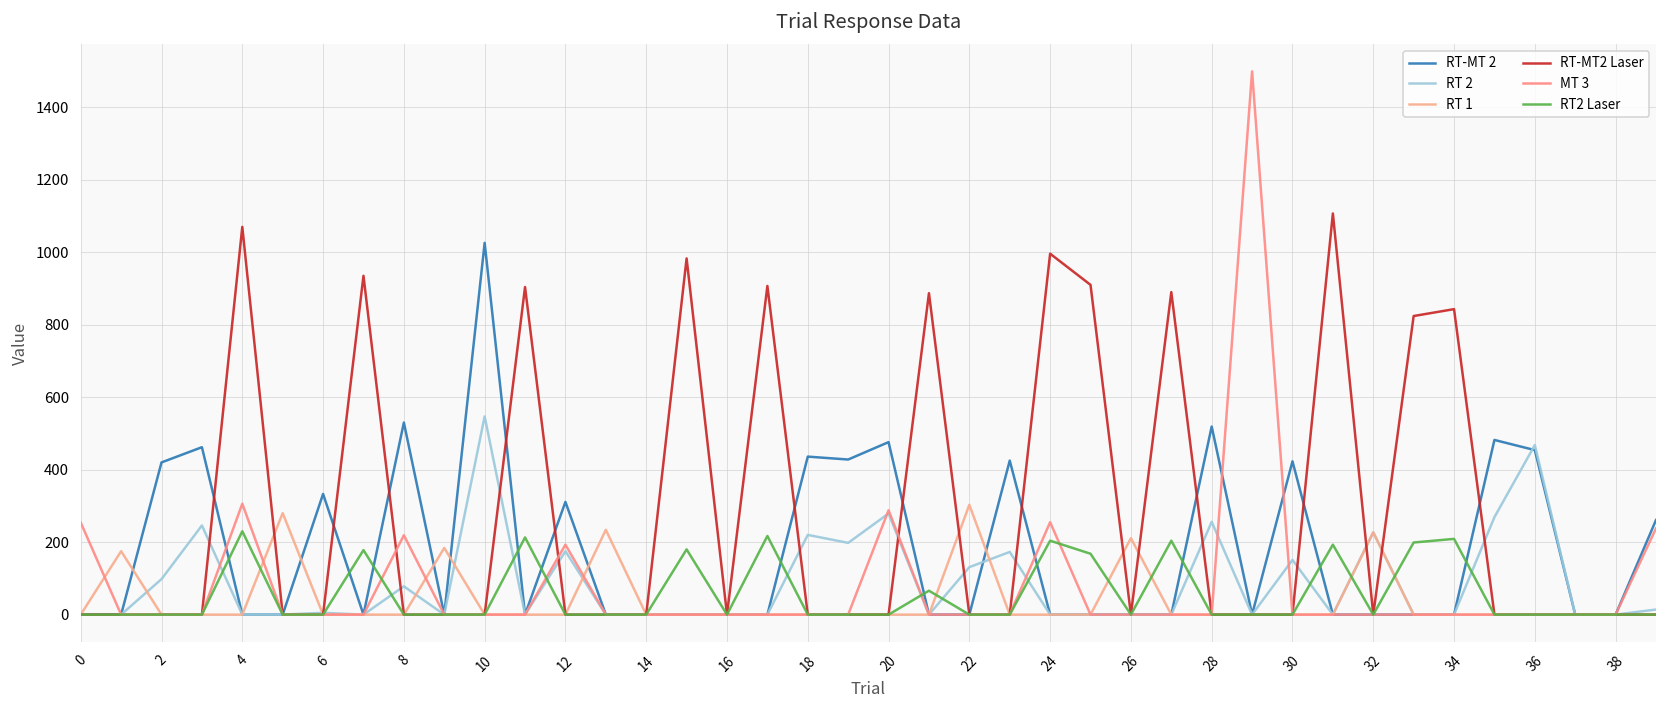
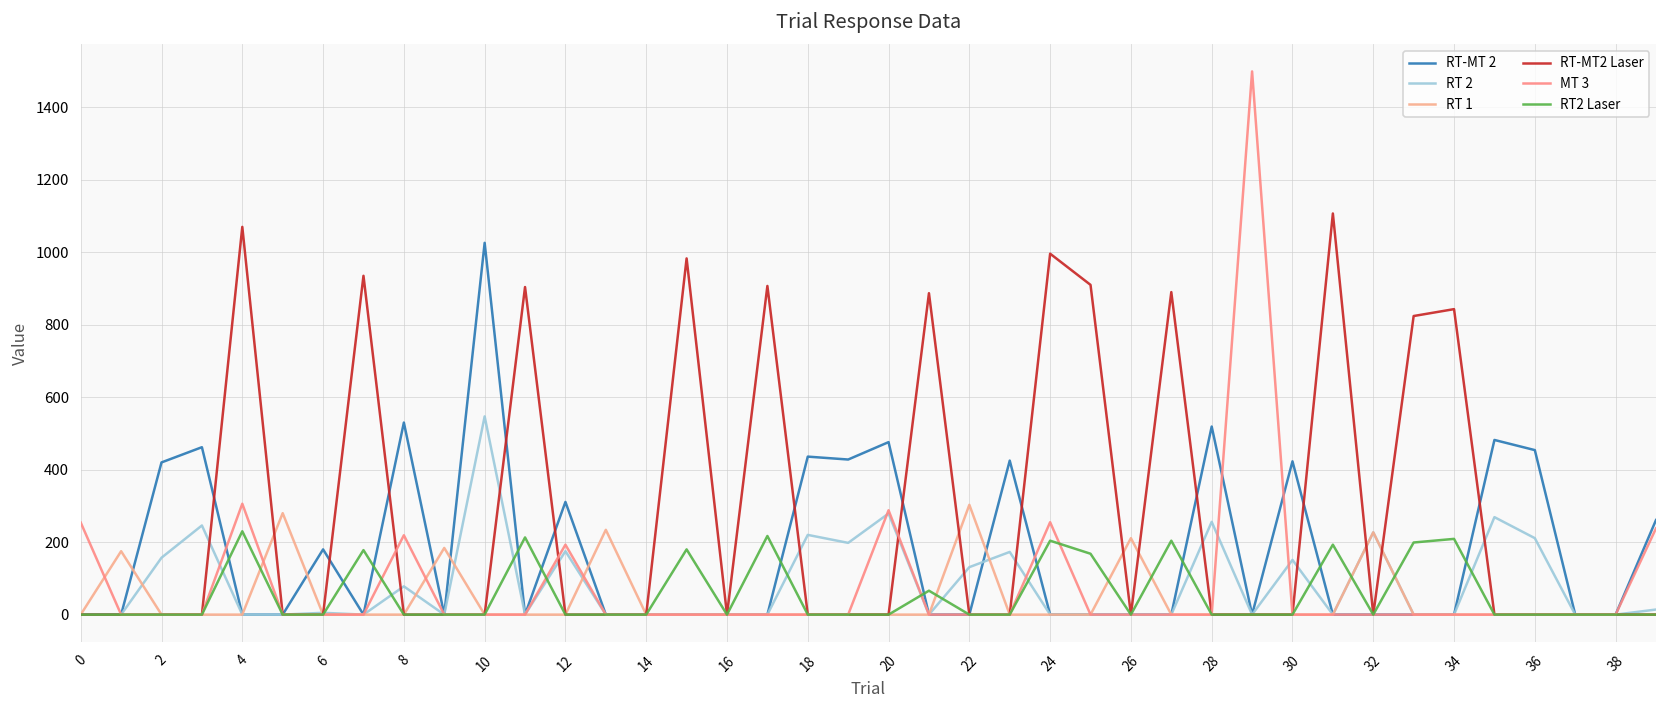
  {
    "RT-MT 2": {
      "2": 420,
-     "6": 330,
+     "6": 180,
      "8": 530,
      "10": 1030,
      "12": 310,
      "18": 440,
      "20": 480,
      "28": 520,
      "30": 420,
      "36": 450
    },
    "RT 2": {
-     "2": 100,
+     "2": 160,
      "8": 80,
      "10": 550,
      "12": 180,
      "18": 220,
      "20": 280,
      "22": 130,
      "28": 260,
      "30": 150,
-     "36": 470
+     "36": 210
    },
    "RT-MT2 Laser": {
      "4": 1070,
      "24": 1000,
      "34": 840
    },
    "RT2 Laser": {
      "4": 230,
      "24": 200,
      "34": 210
    }
  }
